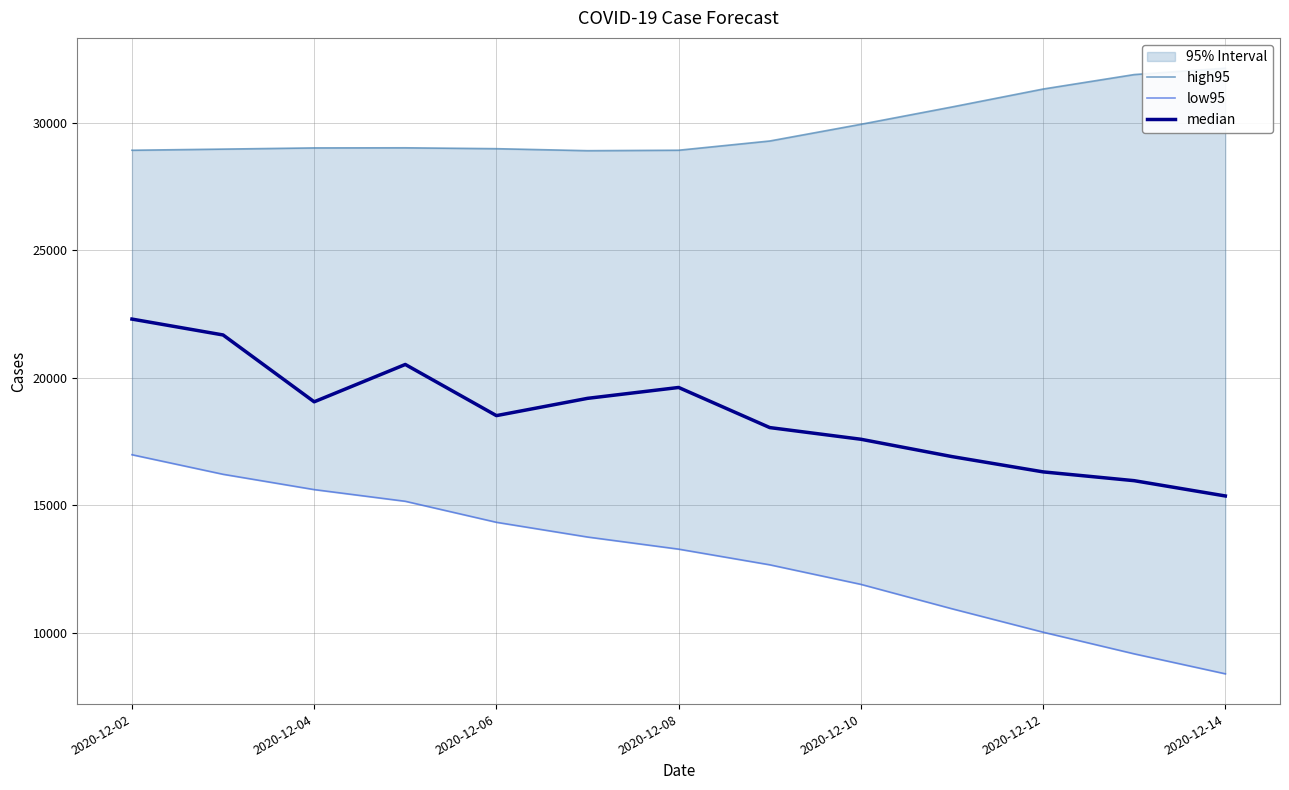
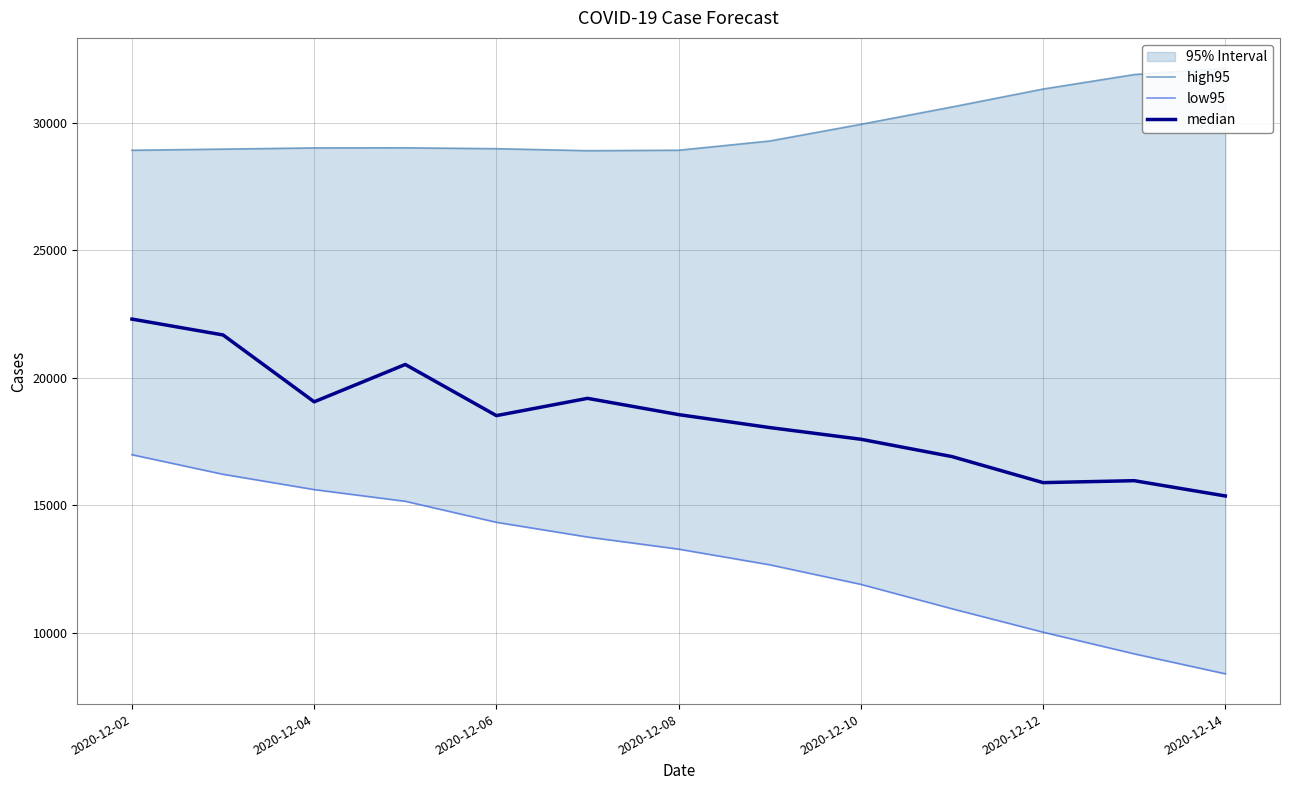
  {
    "median": {
      "2020-12-02": 22300,
      "2020-12-04": 19100,
      "2020-12-06": 18500,
-     "2020-12-08": 19600,
+     "2020-12-08": 18600,
      "2020-12-10": 17600,
-     "2020-12-12": 16300,
+     "2020-12-12": 15900,
      "2020-12-14": 15400
    }
  }
